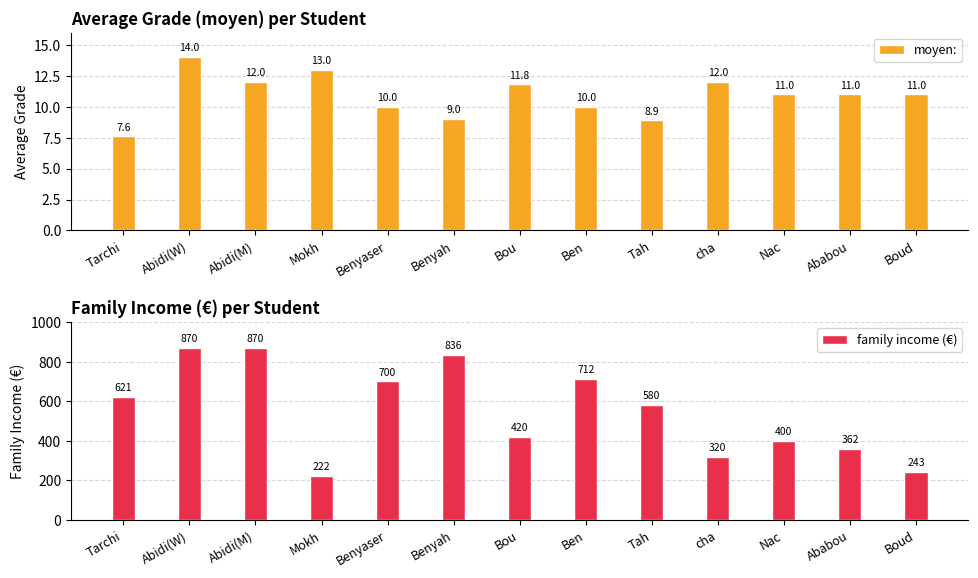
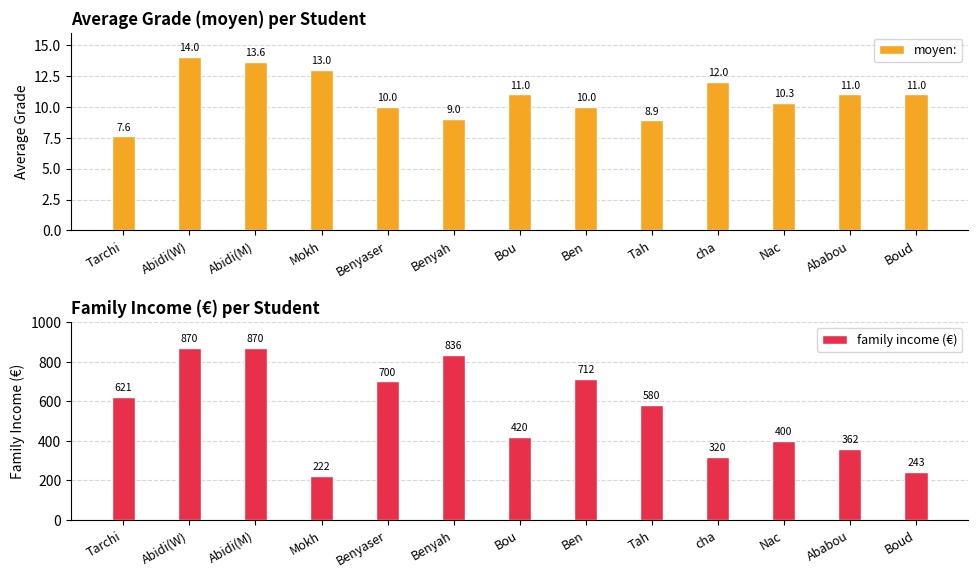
  {
    "Average Grade (moyen) per Student": {
      "Tarchi": 7.6,
      "Abidi(W)": 14.0,
-     "Abidi(M)": 12.0,
+     "Abidi(M)": 13.6,
      "Mokh": 13.0,
      "Benyaser": 10.0,
      "Benyah": 9.0,
-     "Bou": 11.8,
+     "Bou": 11.0,
      "Ben": 10.0,
      "Tah": 8.9,
      "cha": 12.0,
-     "Nac": 11.0,
+     "Nac": 10.3,
      "Ababou": 11.0,
      "Boud": 11.0
    },
    "Family Income (€) per Student": {
      "Tarchi": 621,
      "Abidi(W)": 870,
      "Abidi(M)": 870,
      "Mokh": 222,
      "Benyaser": 700,
      "Benyah": 836,
      "Bou": 420,
      "Ben": 712,
      "Tah": 580,
      "cha": 320,
      "Nac": 400,
      "Ababou": 362,
      "Boud": 243
    }
  }
